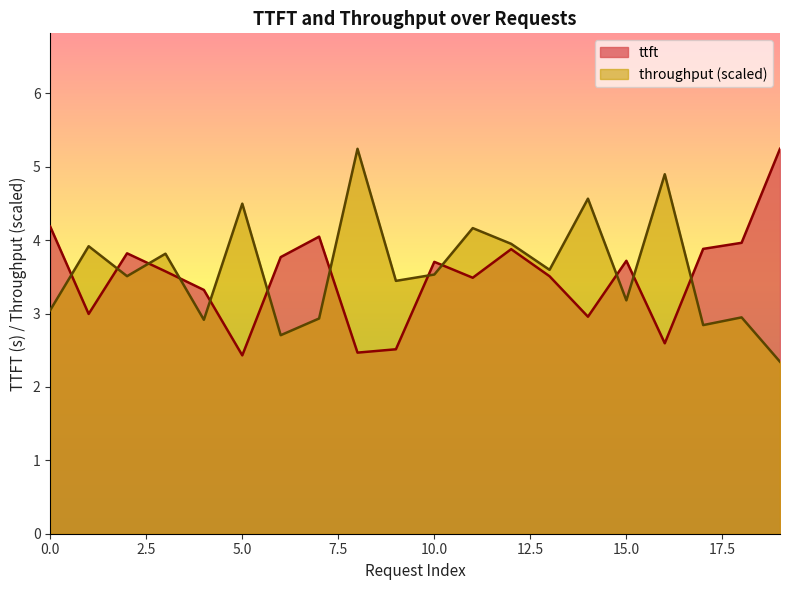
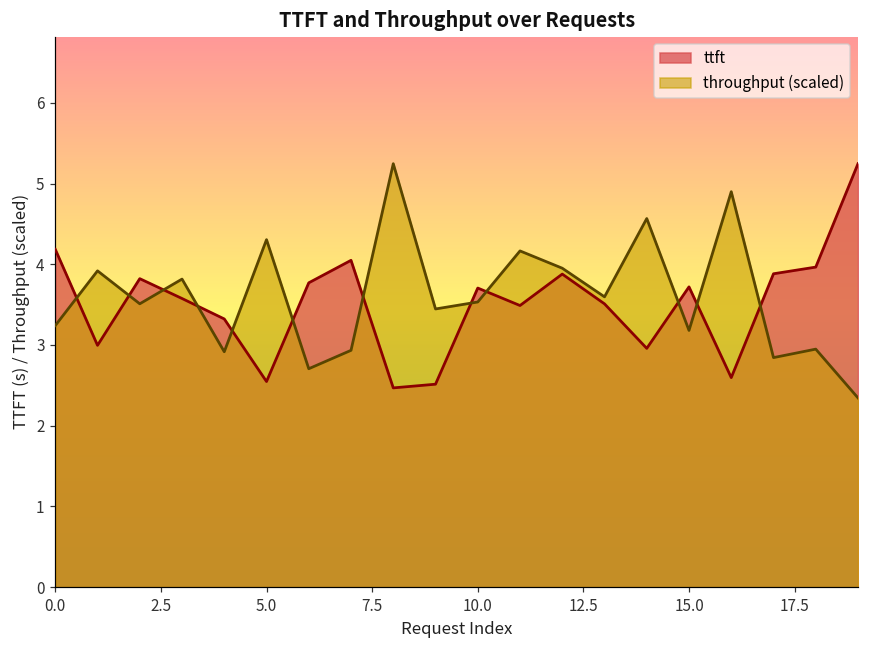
  {
    "ttft": {
      "0.0": 4.2,
-     "5.0": 2.4,
+     "5.0": 2.5,
      "10.0": 3.7,
      "15.0": 3.7
    },
    "throughput (scaled)": {
-     "0.0": 3.0,
-     "5.0": 4.5,
+     "0.0": 3.2,
+     "5.0": 4.3,
      "10.0": 3.5,
      "15.0": 3.2
    }
  }
